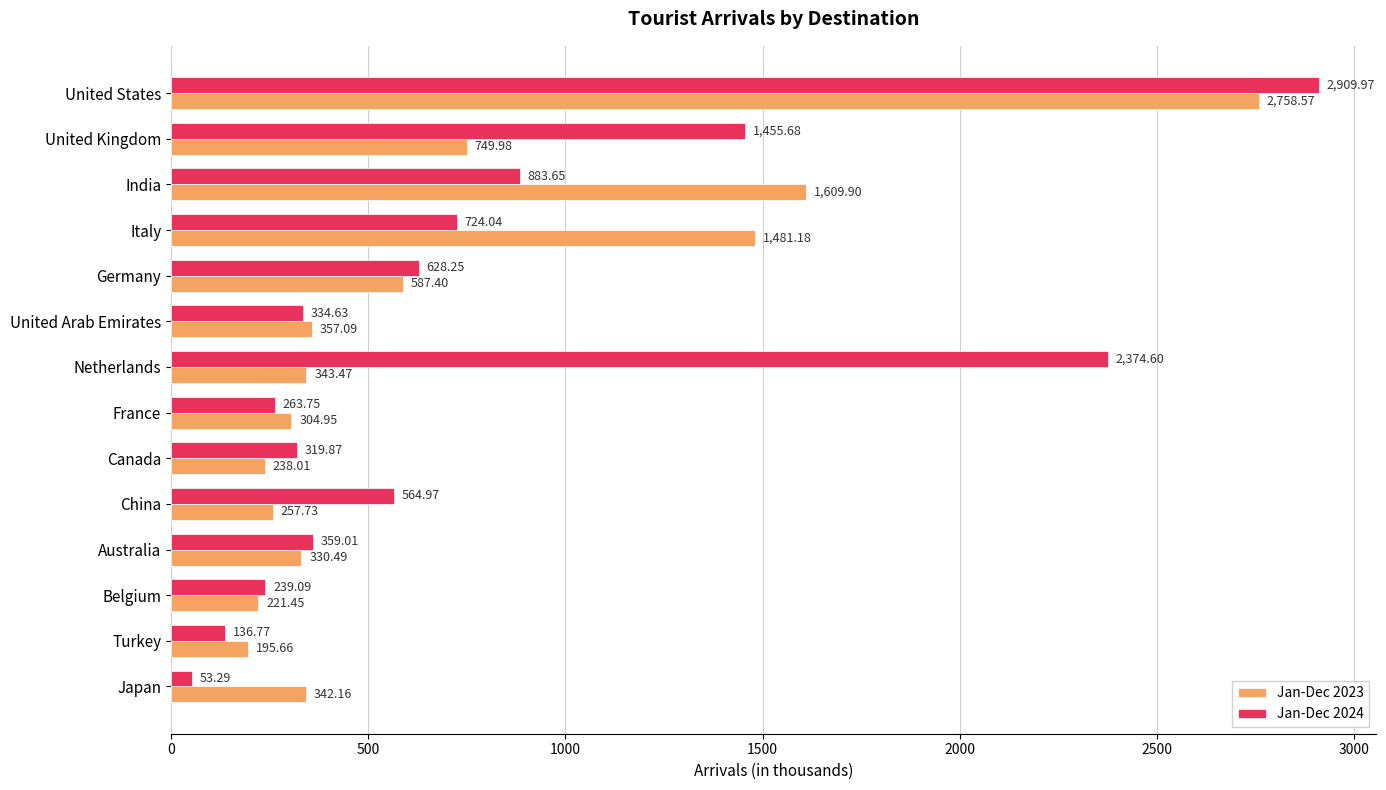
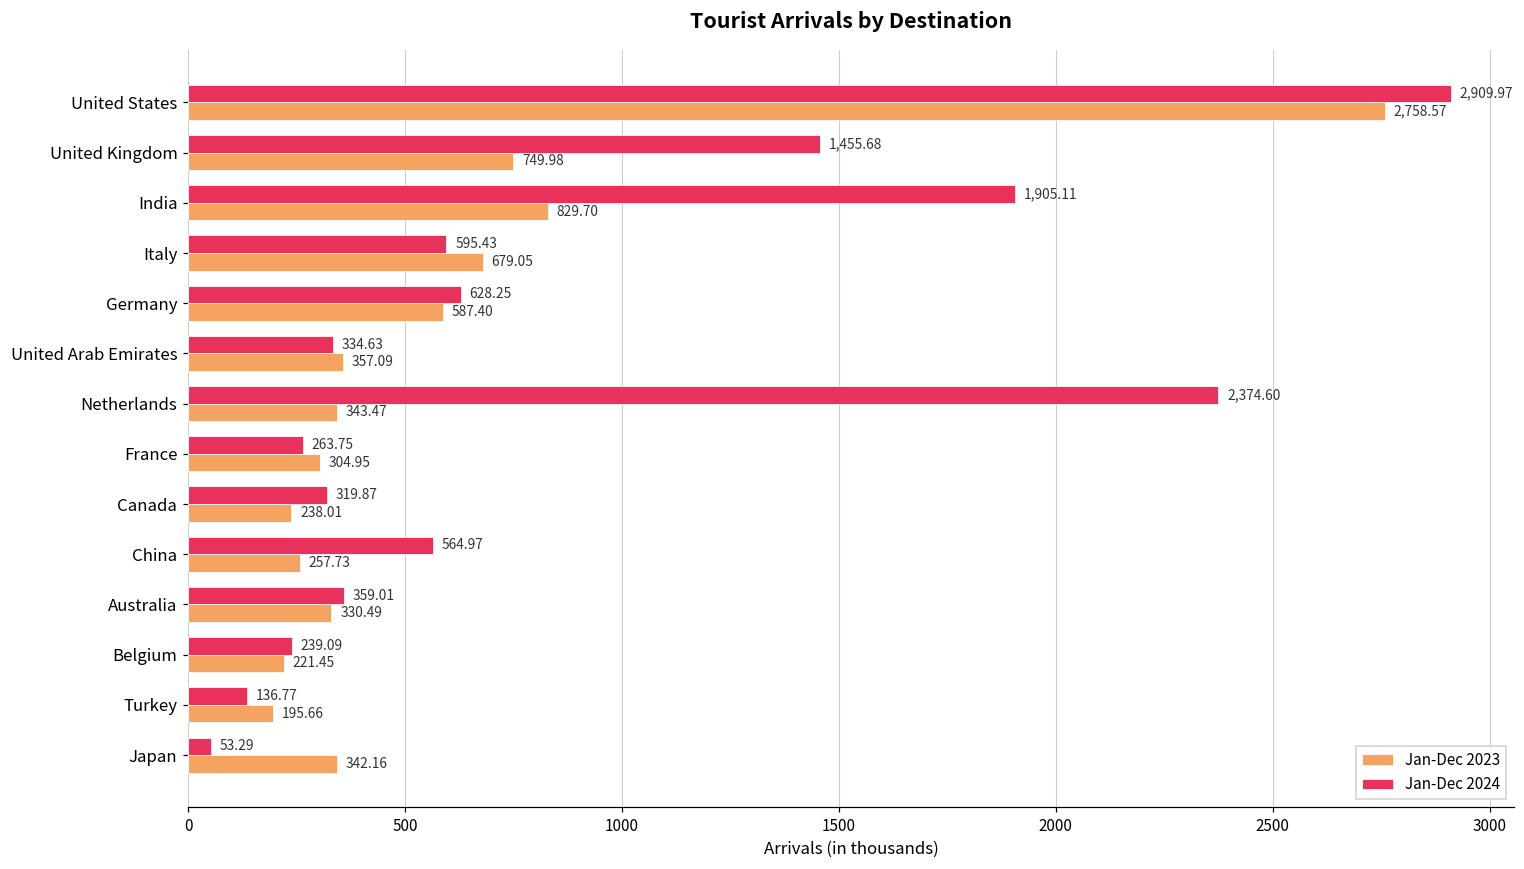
  {
    "Jan-Dec 2023": {
      "United States": "2,758.57",
      "United Kingdom": "749.98",
-     "India": "1,609.90",
-     "Italy": "1,481.18",
+     "India": "829.70",
+     "Italy": "679.05",
      "Germany": "587.40",
      "United Arab Emirates": "357.09",
      "Netherlands": "343.47",
      "France": "304.95",
      "Canada": "238.01",
      "China": "257.73",
      "Australia": "330.49",
      "Belgium": "221.45",
      "Turkey": "195.66",
      "Japan": "342.16"
    },
    "Jan-Dec 2024": {
      "United States": "2,909.97",
      "United Kingdom": "1,455.68",
-     "India": "883.65",
-     "Italy": "724.04",
+     "India": "1,905.11",
+     "Italy": "595.43",
      "Germany": "628.25",
      "United Arab Emirates": "334.63",
      "Netherlands": "2,374.60",
      "France": "263.75",
      "Canada": "319.87",
      "China": "564.97",
      "Australia": "359.01",
      "Belgium": "239.09",
      "Turkey": "136.77",
      "Japan": "53.29"
    }
  }
